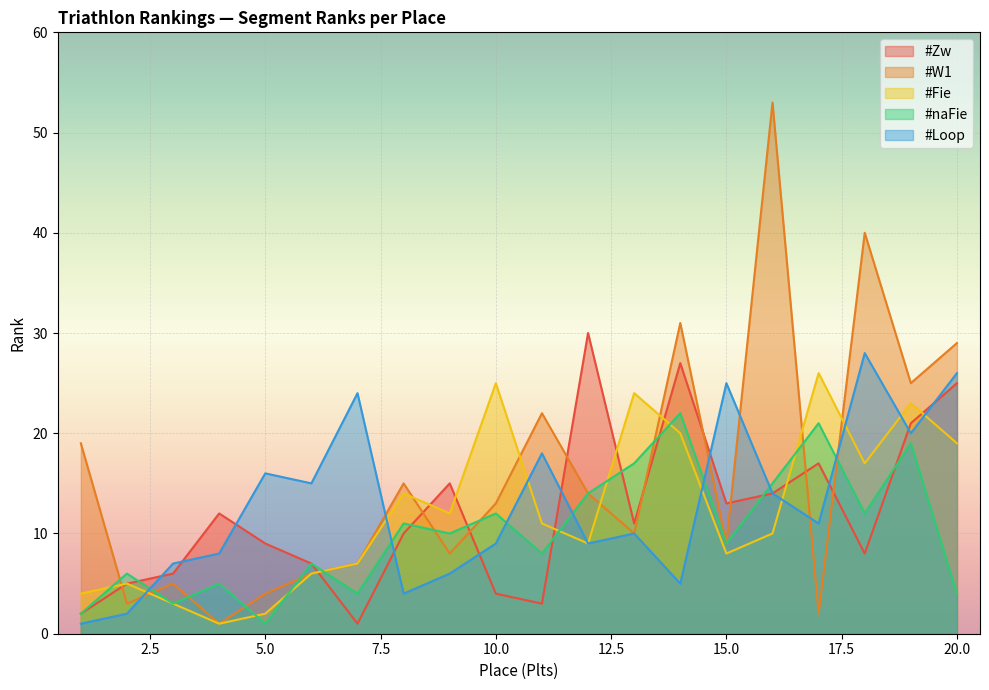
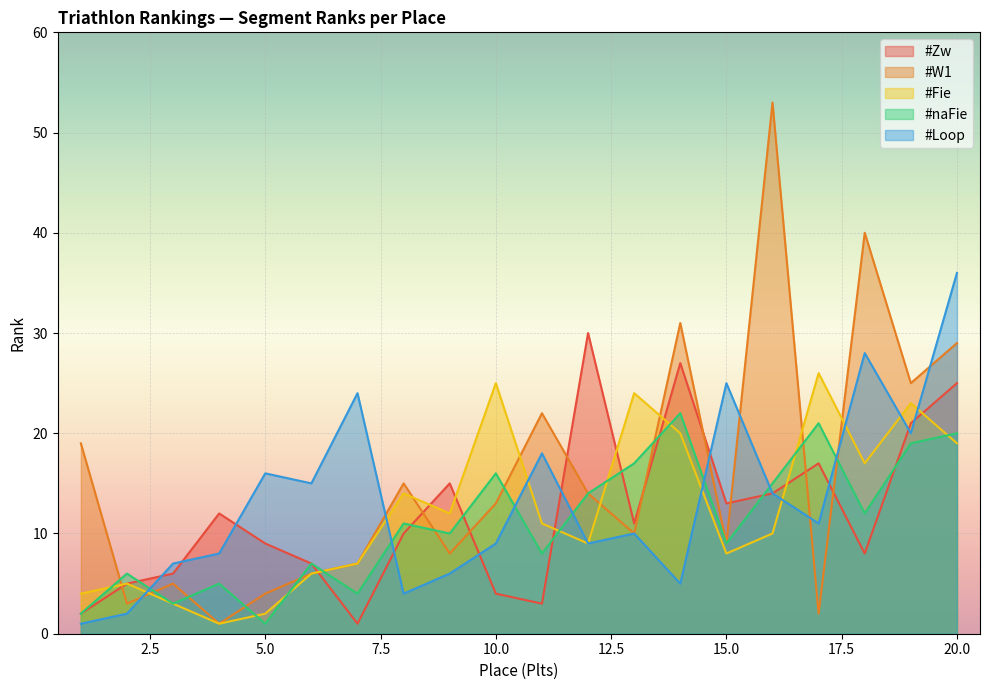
  {
    "#naFie": {
      "5.0": 1,
-     "10.0": 12,
-     "20.0": 4
+     "10.0": 16,
+     "20.0": 20
    },
    "#Loop": {
      "5.0": 16,
      "10.0": 9,
      "15.0": 25,
-     "20.0": 26
+     "20.0": 36
    }
  }
